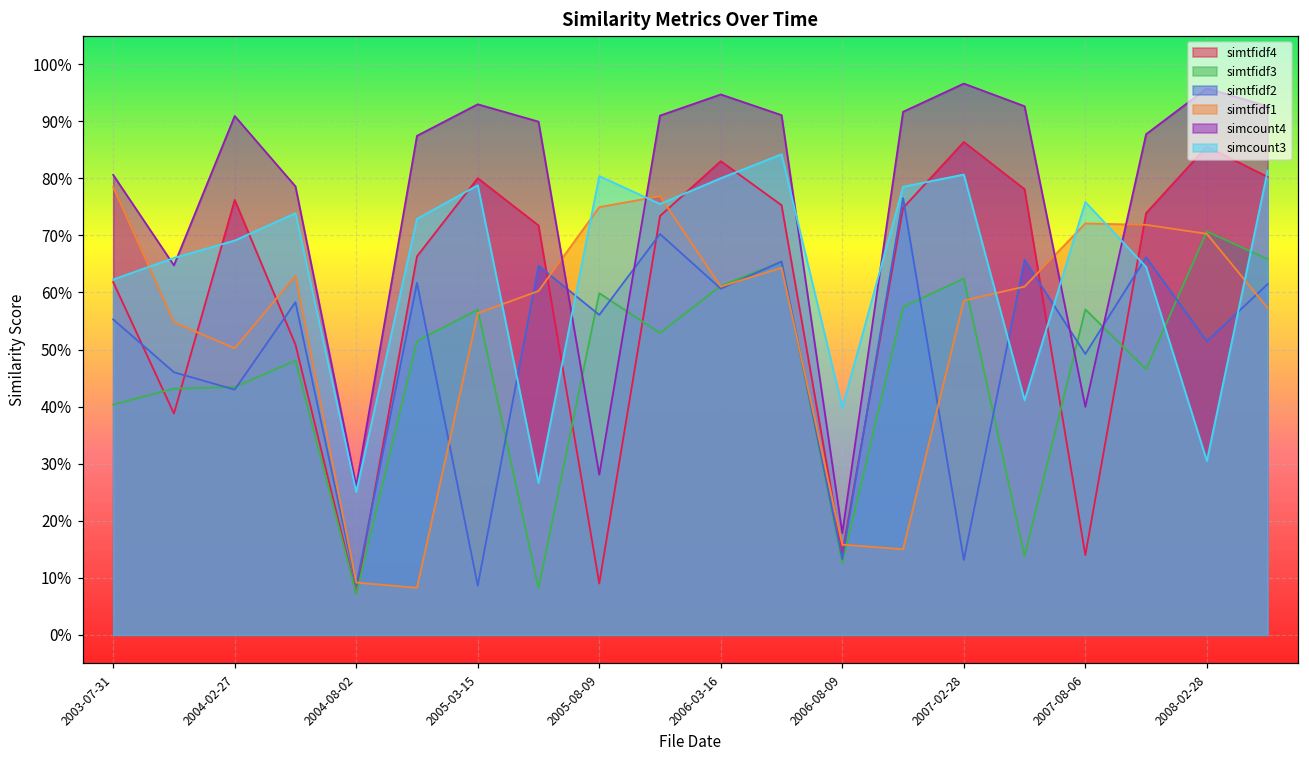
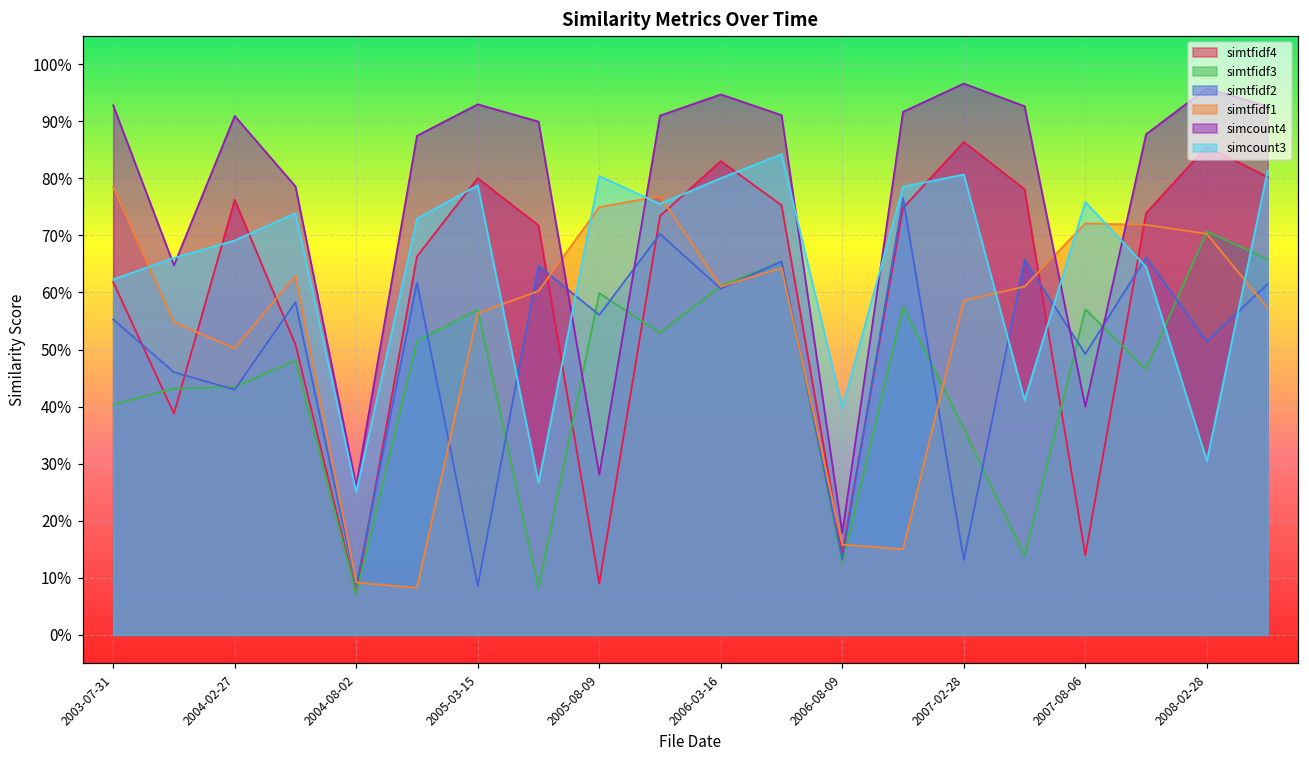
  {
    "simtfidf4": {
      "2004-02-27": "76%",
      "2005-03-15": "80%",
      "2005-08-09": "9%",
      "2006-03-16": "83%",
      "2006-08-09": "14%",
      "2007-02-28": "86%",
      "2007-08-06": "14%"
    },
    "simtfidf3": {
      "2003-07-31": "40%",
      "2005-03-15": "57%",
      "2005-08-09": "60%",
      "2006-08-09": "13%",
-     "2007-02-28": "62%",
+     "2007-02-28": "36%",
      "2007-08-06": "57%"
    },
    "simtfidf2": {
      "2003-07-31": "55%",
      "2004-08-02": "9%",
      "2005-03-15": "9%",
      "2005-08-09": "56%",
      "2006-08-09": "13%",
      "2007-02-28": "13%",
      "2007-08-06": "49%",
      "2008-02-28": "51%"
    },
    "simtfidf1": {
      "2003-07-31": "78%",
      "2004-02-27": "50%",
      "2004-08-02": "9%",
      "2005-03-15": "56%",
      "2005-08-09": "75%",
      "2006-08-09": "16%",
      "2007-02-28": "59%",
      "2007-08-06": "72%"
    },
    "simcount4": {
-     "2003-07-31": "81%",
+     "2003-07-31": "93%",
      "2004-02-27": "91%",
      "2004-08-02": "26%",
      "2005-03-15": "93%",
      "2005-08-09": "28%",
      "2006-03-16": "95%",
      "2006-08-09": "18%",
      "2007-02-28": "97%",
      "2007-08-06": "40%"
    },
    "simcount3": {
      "2004-02-27": "69%",
      "2004-08-02": "25%",
      "2005-03-15": "79%",
      "2005-08-09": "80%",
      "2006-03-16": "80%",
      "2006-08-09": "40%",
      "2007-02-28": "81%",
      "2007-08-06": "76%",
      "2008-02-28": "30%"
    }
  }
